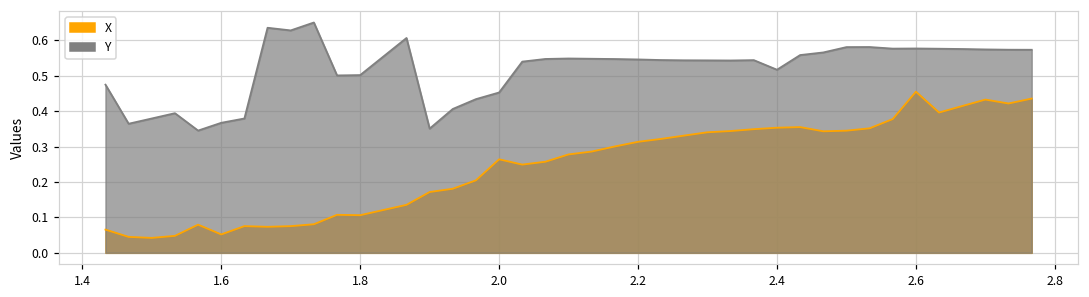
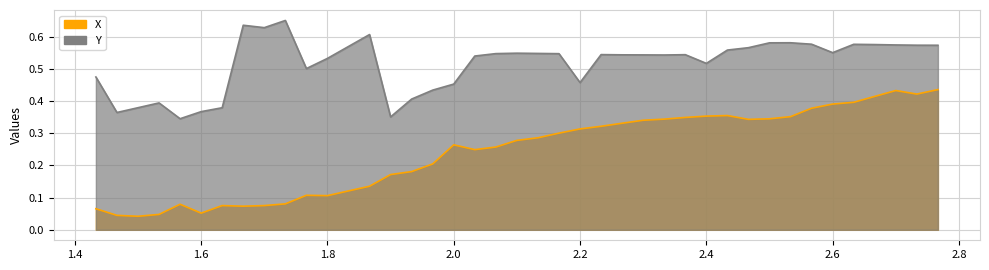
  {
    "X": {
      "1.6": 0.05,
      "1.8": 0.11,
      "2.0": 0.26,
      "2.2": 0.31,
      "2.4": 0.35,
-     "2.6": 0.45
+     "2.6": 0.39
    },
    "Y": {
      "1.6": 0.37,
-     "1.8": 0.50,
+     "1.8": 0.53,
      "2.0": 0.45,
-     "2.2": 0.55,
+     "2.2": 0.46,
      "2.4": 0.52,
-     "2.6": 0.58
+     "2.6": 0.55
    }
  }
